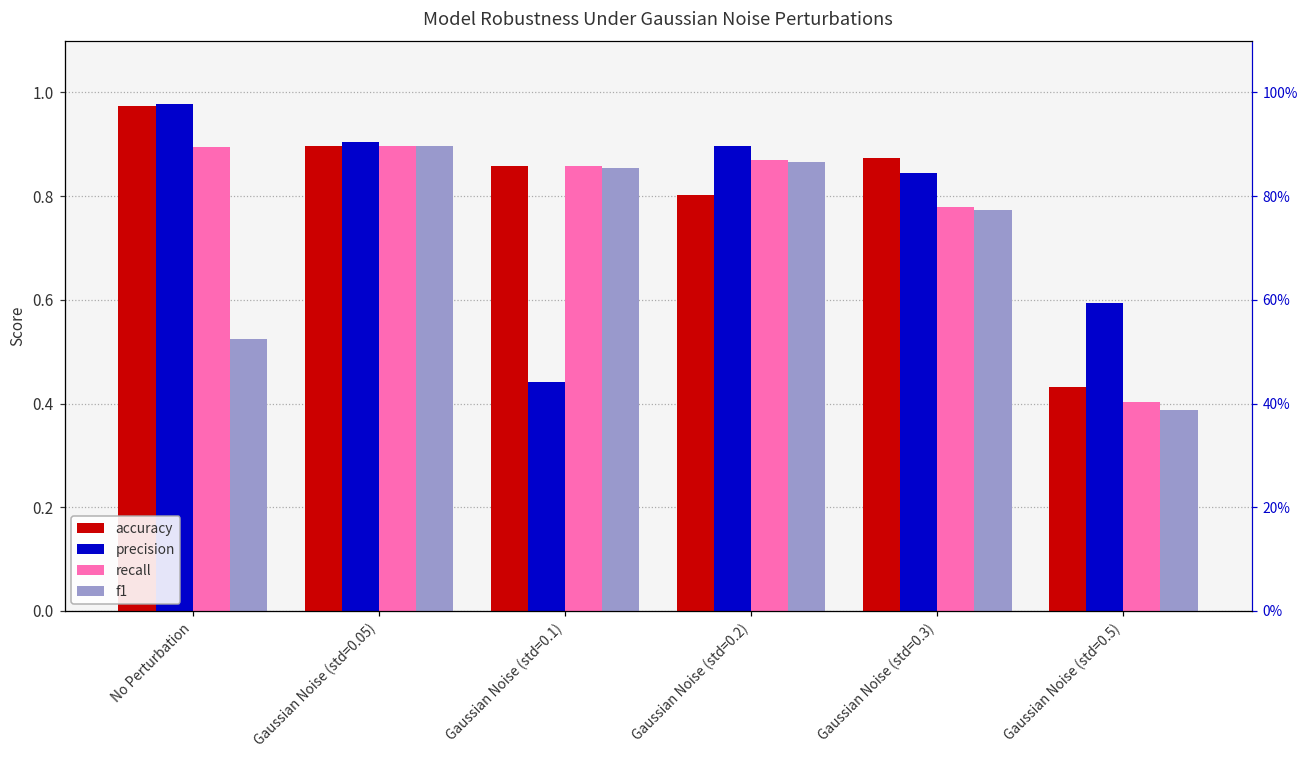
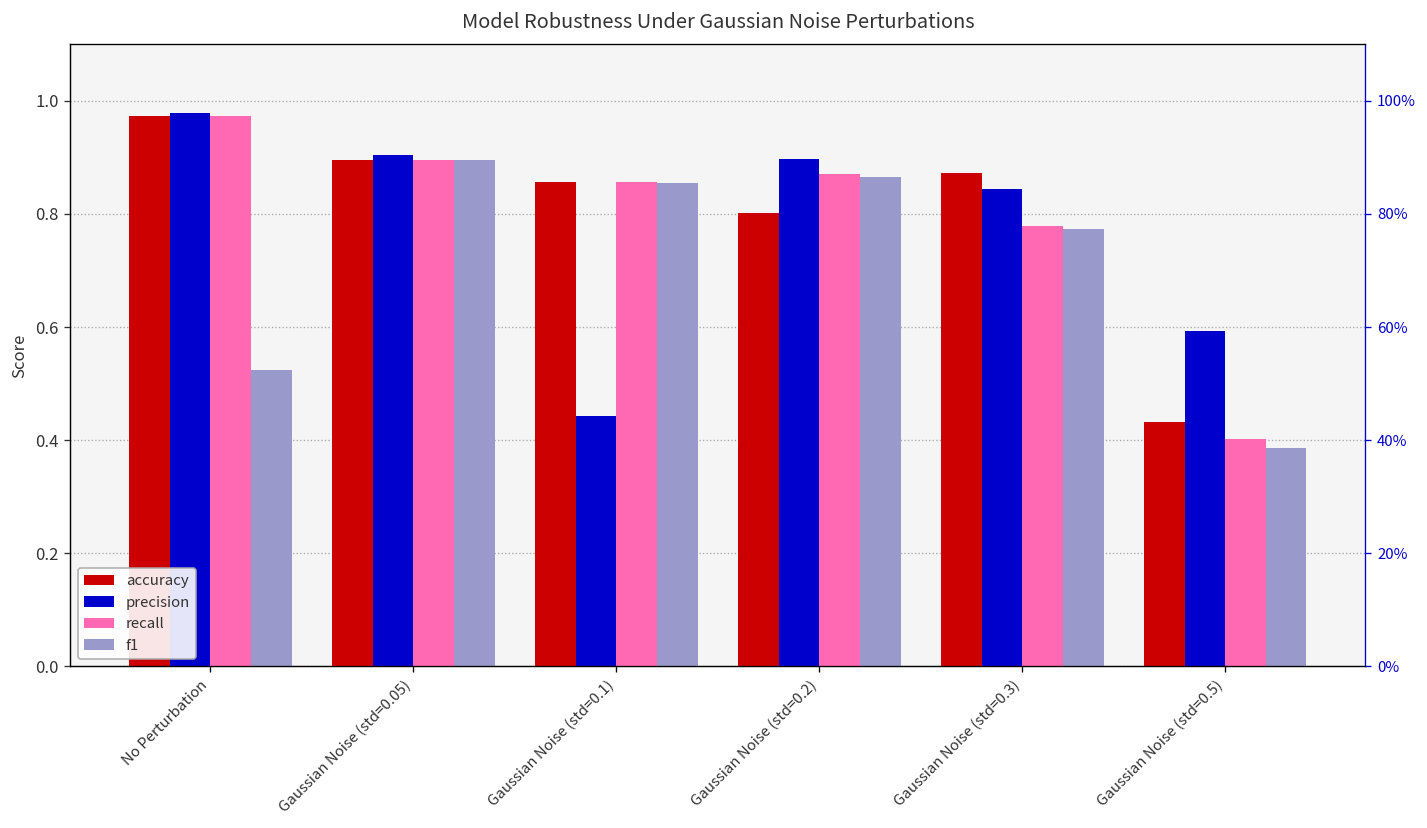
  {
    "accuracy": {
      "No Perturbation": 0.97,
      "Gaussian Noise (std=0.05)": 0.90,
      "Gaussian Noise (std=0.1)": 0.86,
      "Gaussian Noise (std=0.2)": 0.80,
      "Gaussian Noise (std=0.3)": 0.87,
      "Gaussian Noise (std=0.5)": 0.43
    },
    "precision": {
      "No Perturbation": 0.98,
      "Gaussian Noise (std=0.05)": 0.90,
      "Gaussian Noise (std=0.1)": 0.44,
      "Gaussian Noise (std=0.2)": 0.90,
      "Gaussian Noise (std=0.3)": 0.84,
      "Gaussian Noise (std=0.5)": 0.59
    },
    "recall": {
-     "No Perturbation": 0.89,
+     "No Perturbation": 0.97,
      "Gaussian Noise (std=0.05)": 0.90,
      "Gaussian Noise (std=0.1)": 0.86,
      "Gaussian Noise (std=0.2)": 0.87,
      "Gaussian Noise (std=0.3)": 0.78,
      "Gaussian Noise (std=0.5)": 0.40
    },
    "f1": {
      "No Perturbation": 0.52,
      "Gaussian Noise (std=0.05)": 0.90,
      "Gaussian Noise (std=0.1)": 0.85,
      "Gaussian Noise (std=0.2)": 0.87,
      "Gaussian Noise (std=0.3)": 0.77,
      "Gaussian Noise (std=0.5)": 0.39
    }
  }
